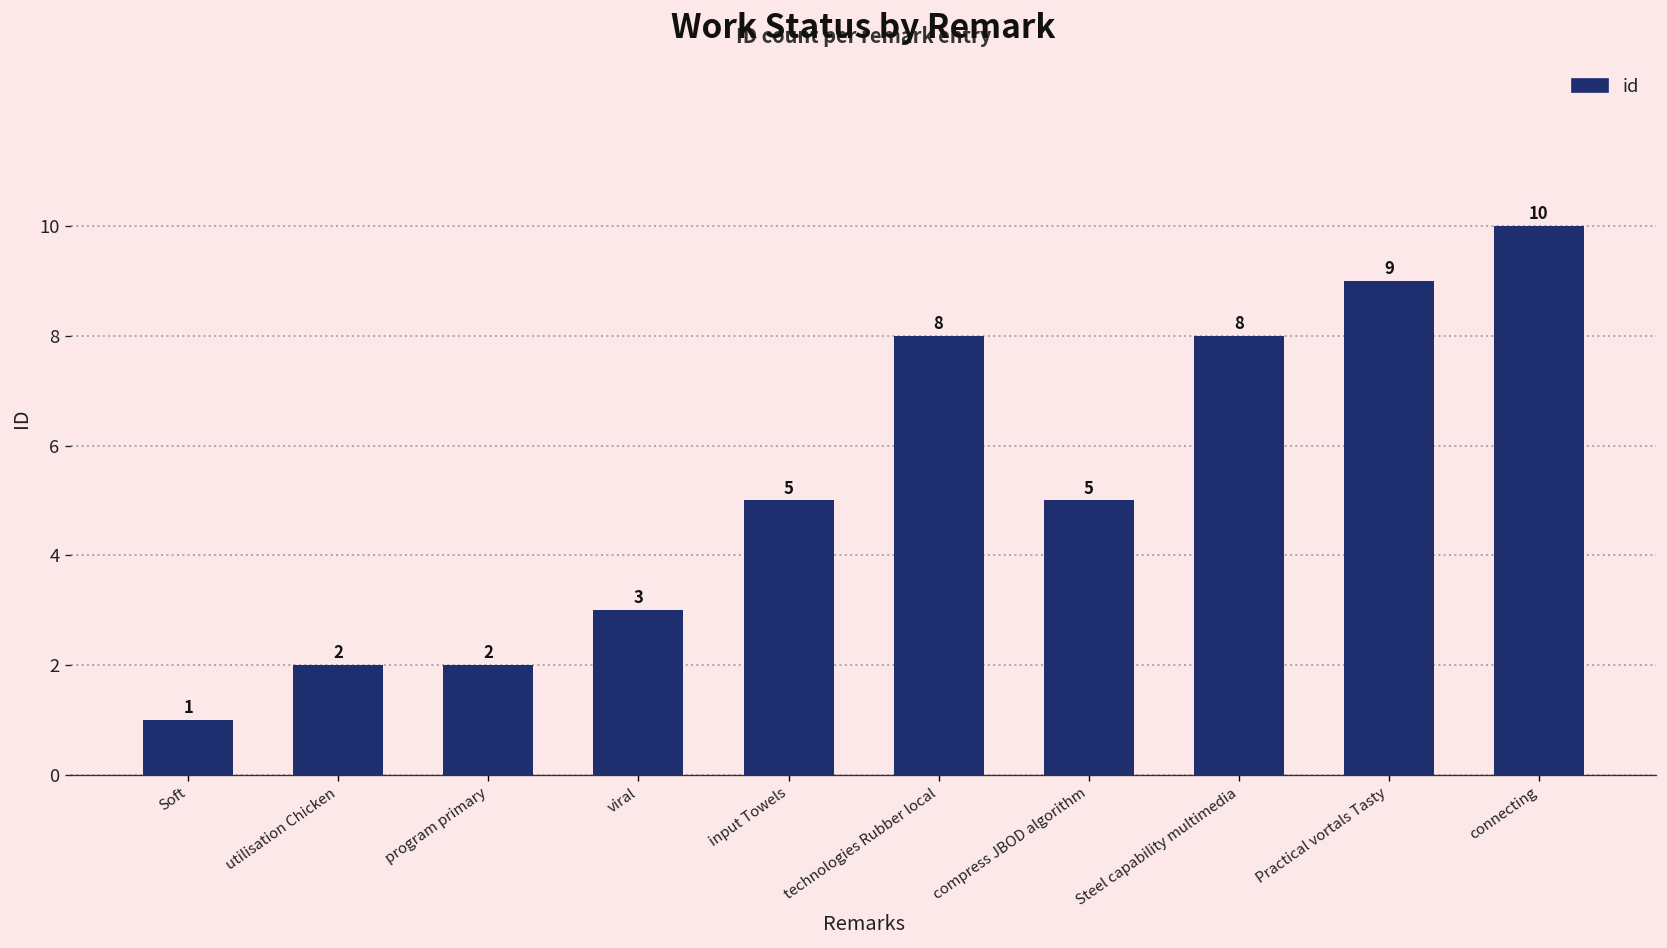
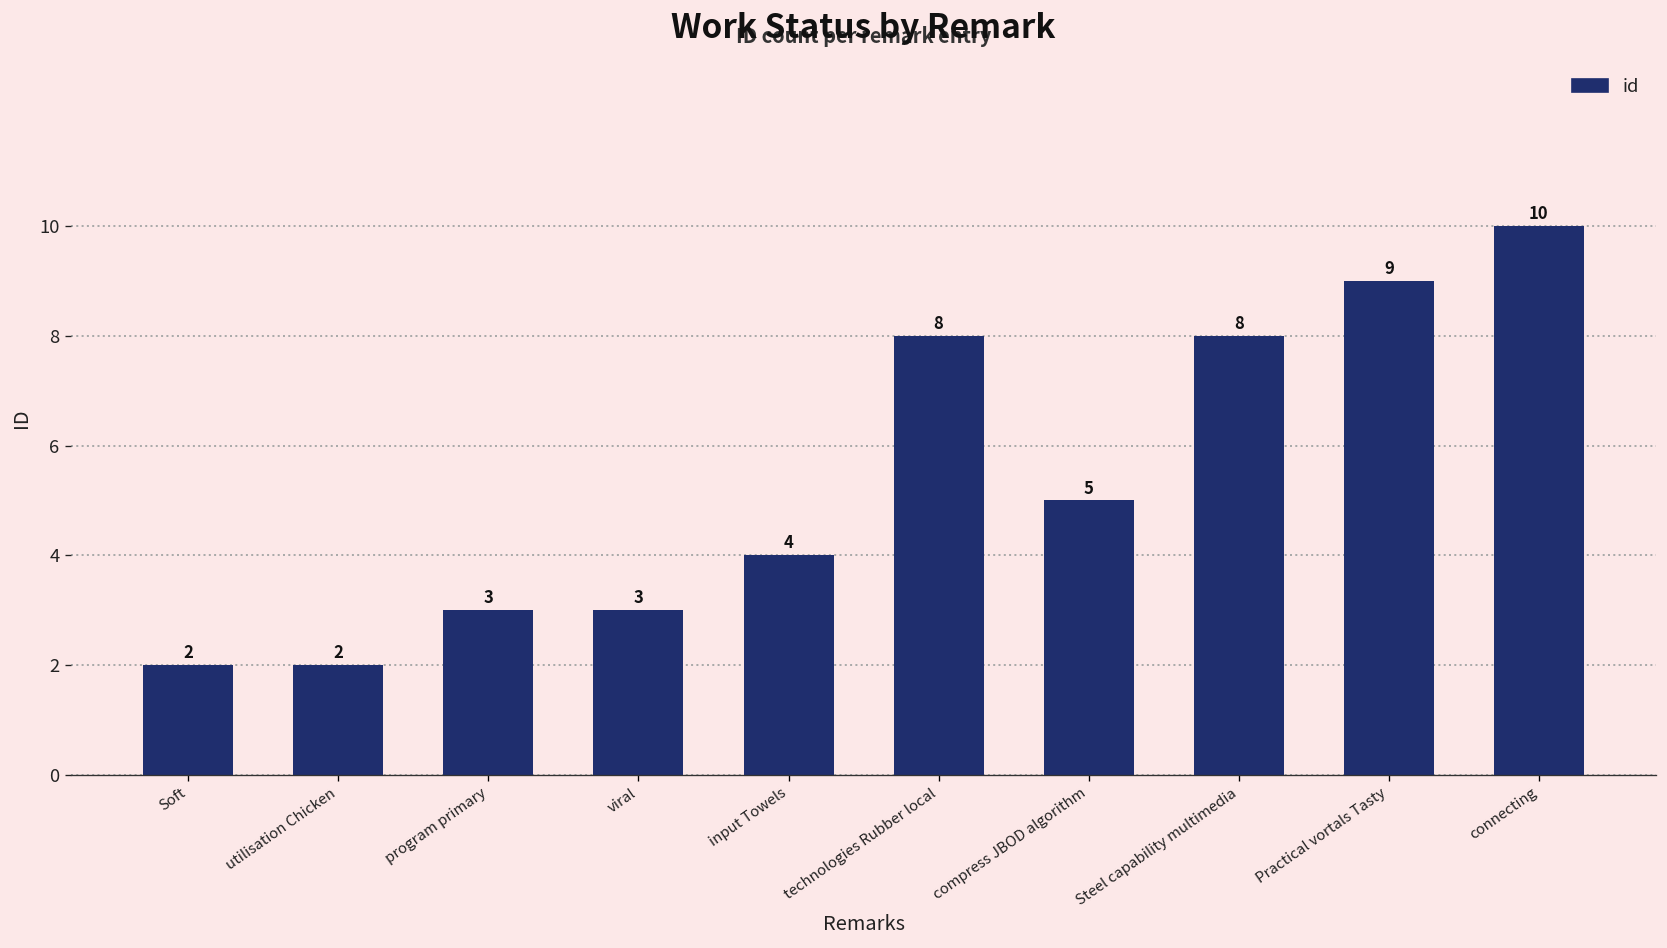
  {
-   "Soft": 1,
+   "Soft": 2,
    "utilisation Chicken": 2,
-   "program primary": 2,
+   "program primary": 3,
    "viral": 3,
-   "input Towels": 5,
+   "input Towels": 4,
    "technologies Rubber local": 8,
    "compress JBOD algorithm": 5,
    "Steel capability multimedia": 8,
    "Practical vortals Tasty": 9,
    "connecting": 10
  }
